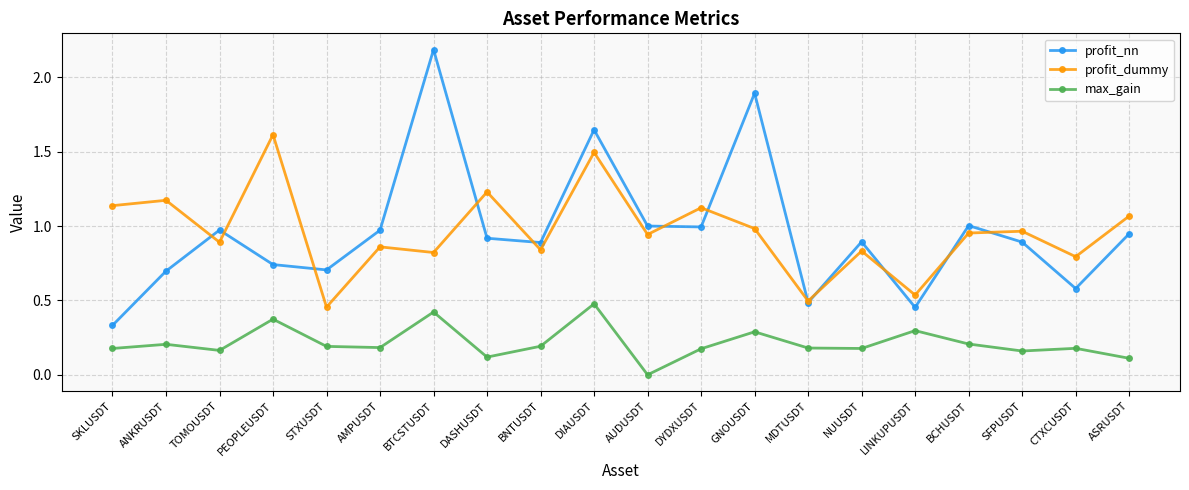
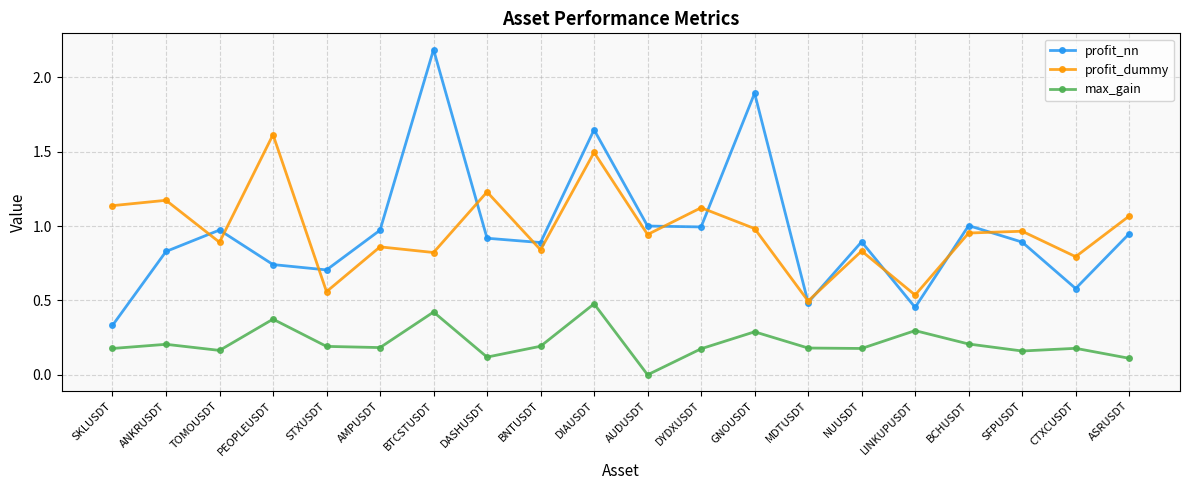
  {
    "profit_nn": {
      "SKLUSDT": 0.33,
-     "ANKRUSDT": 0.70,
+     "ANKRUSDT": 0.83,
      "TOMOUSDT": 0.97,
      "PEOPLEUSDT": 0.74,
      "STXUSDT": 0.71,
      "AMPUSDT": 0.97,
      "BTCSTUSDT": 2.19,
      "DASHUSDT": 0.92,
      "BNTUSDT": 0.89,
      "DIAUSDT": 1.65,
      "AUDUSDT": 1.00,
      "DYDXUSDT": 0.99,
      "GNOUSDT": 1.89,
      "NUUSDT": 0.89,
      "LINKUPUSDT": 0.45,
      "BCHUSDT": 1.00,
      "SFPUSDT": 0.89,
      "CTXCUSDT": 0.58,
      "ASRUSDT": 0.95
    },
    "profit_dummy": {
      "SKLUSDT": 1.14,
      "ANKRUSDT": 1.17,
      "TOMOUSDT": 0.89,
      "PEOPLEUSDT": 1.61,
-     "STXUSDT": 0.46,
+     "STXUSDT": 0.56,
      "AMPUSDT": 0.86,
      "BTCSTUSDT": 0.82,
      "DASHUSDT": 1.23,
      "BNTUSDT": 0.84,
      "DIAUSDT": 1.50,
      "AUDUSDT": 0.94,
      "DYDXUSDT": 1.12,
      "GNOUSDT": 0.98,
      "NUUSDT": 0.83,
      "LINKUPUSDT": 0.54,
      "BCHUSDT": 0.95,
      "SFPUSDT": 0.97,
      "CTXCUSDT": 0.79,
      "ASRUSDT": 1.07
    },
    "max_gain": {
      "SKLUSDT": 0.18,
      "ANKRUSDT": 0.21,
      "TOMOUSDT": 0.16,
      "PEOPLEUSDT": 0.37,
      "STXUSDT": 0.19,
      "AMPUSDT": 0.18,
      "BTCSTUSDT": 0.42,
      "DASHUSDT": 0.12,
      "BNTUSDT": 0.19,
      "DIAUSDT": 0.48,
      "AUDUSDT": 0.00,
      "DYDXUSDT": 0.18,
      "GNOUSDT": 0.29,
      "MDTUSDT": 0.18,
      "NUUSDT": 0.18,
      "LINKUPUSDT": 0.30,
      "BCHUSDT": 0.21,
      "SFPUSDT": 0.16,
      "CTXCUSDT": 0.18,
      "ASRUSDT": 0.11
    }
  }
